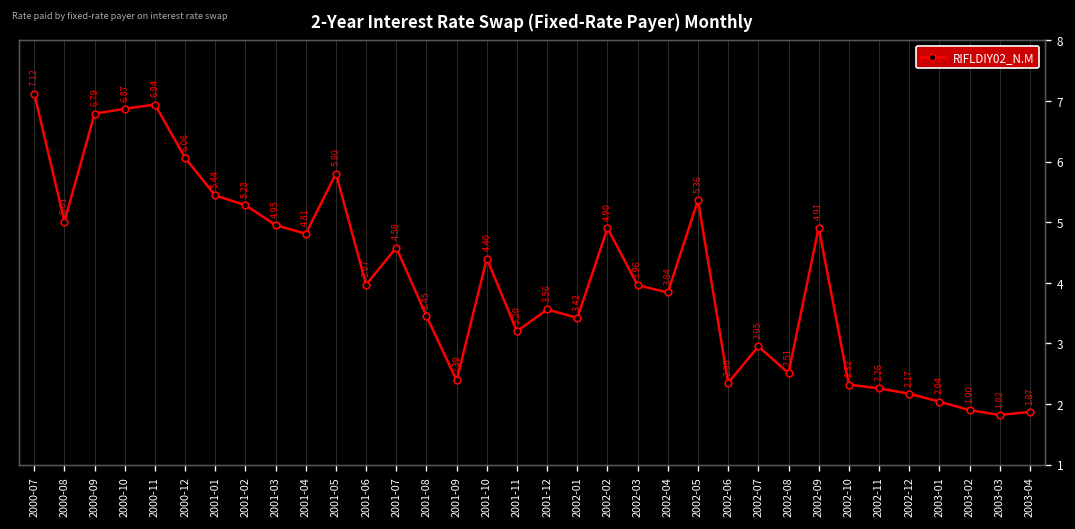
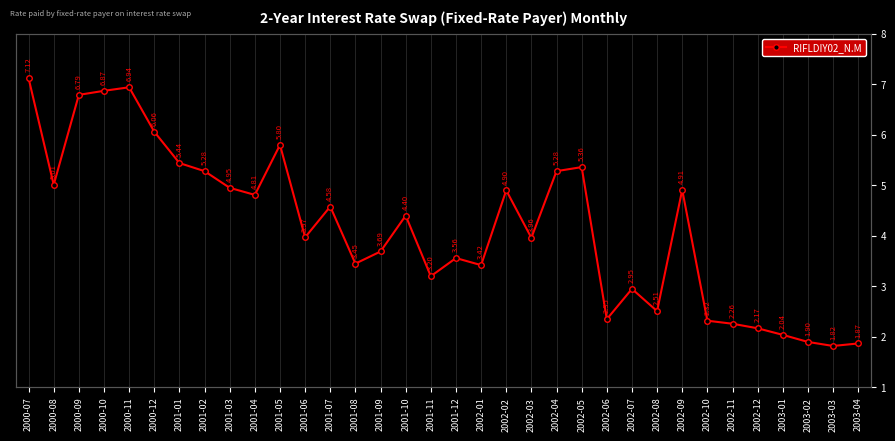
  {
    "2000-07": 7.12,
    "2000-08": 5.01,
    "2000-09": 6.79,
    "2000-10": 6.87,
    "2000-11": 6.94,
    "2000-12": 6.06,
    "2001-01": 5.44,
    "2001-02": 5.28,
    "2001-03": 4.95,
    "2001-04": 4.81,
    "2001-05": 5.80,
    "2001-06": 3.97,
    "2001-07": 4.58,
    "2001-08": 3.45,
-   "2001-09": 2.39,
+   "2001-09": 3.69,
    "2001-10": 4.40,
    "2001-11": 3.20,
    "2001-12": 3.56,
    "2002-01": 3.42,
    "2002-02": 4.90,
    "2002-03": 3.96,
-   "2002-04": 3.84,
+   "2002-04": 5.28,
    "2002-05": 5.36,
    "2002-06": 2.35,
    "2002-07": 2.95,
    "2002-08": 2.51,
    "2002-09": 4.91,
    "2002-10": 2.32,
    "2002-11": 2.26,
    "2002-12": 2.17,
    "2003-01": 2.04,
    "2003-02": 1.90,
    "2003-03": 1.82,
    "2003-04": 1.87
  }
